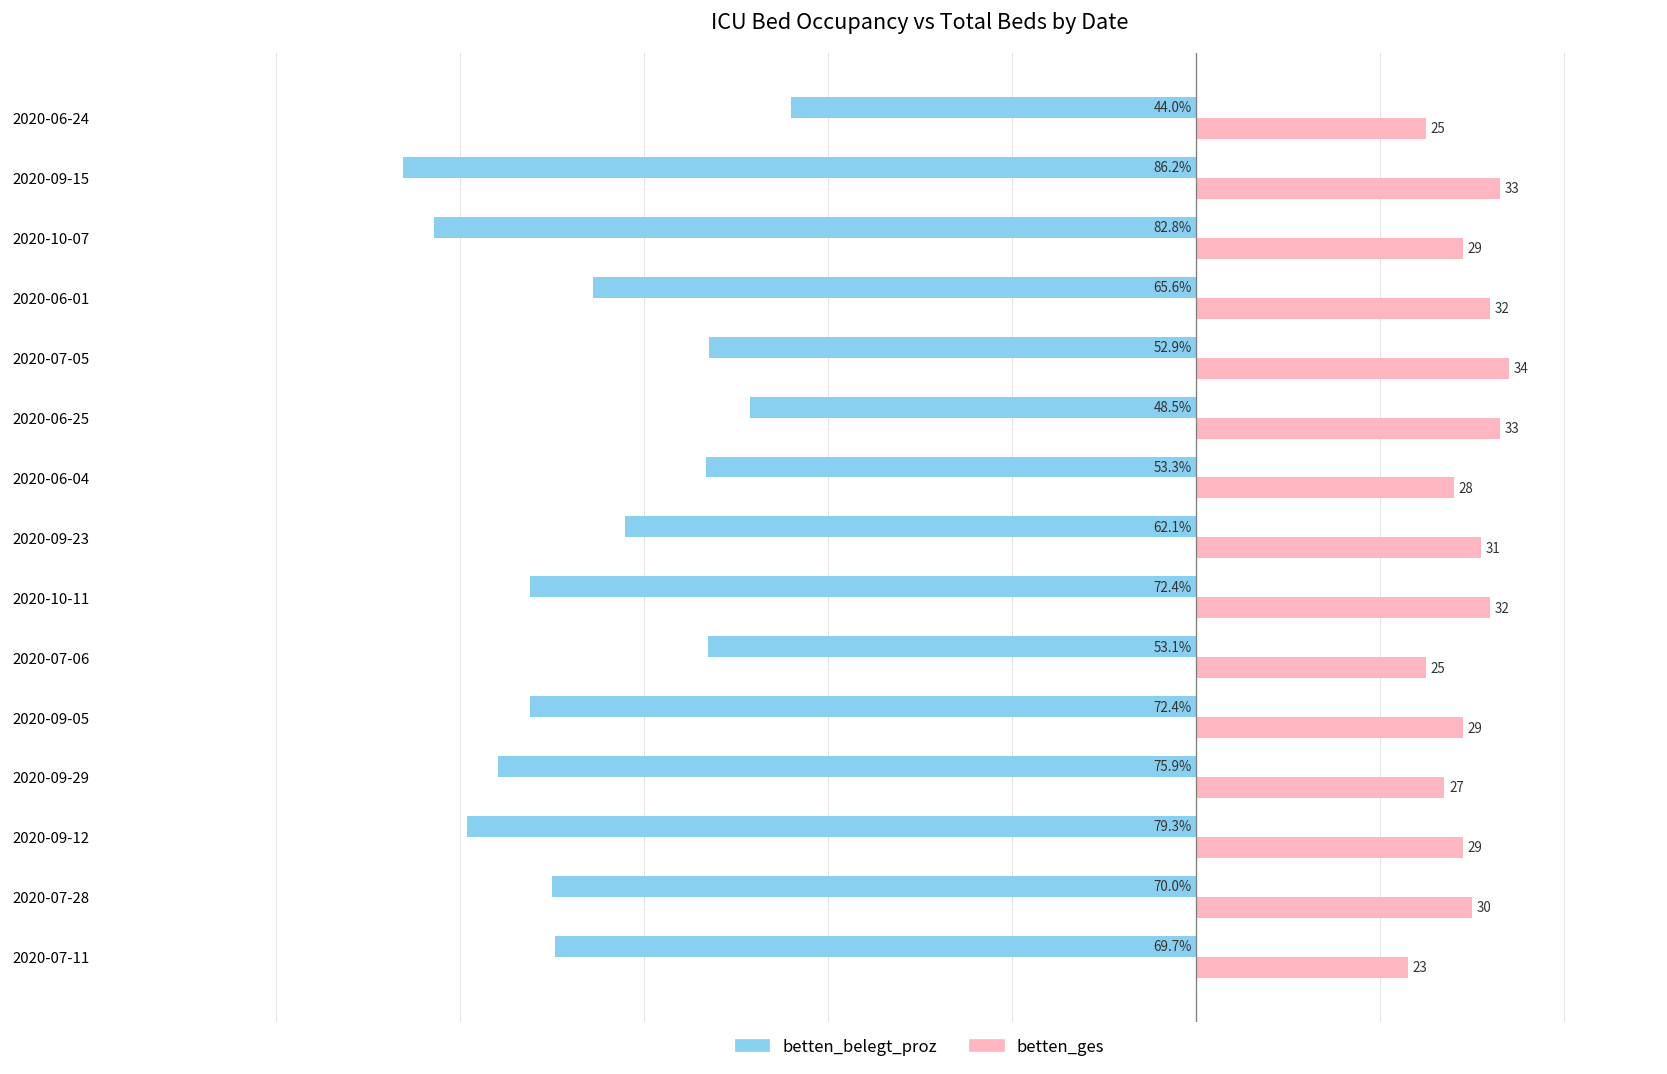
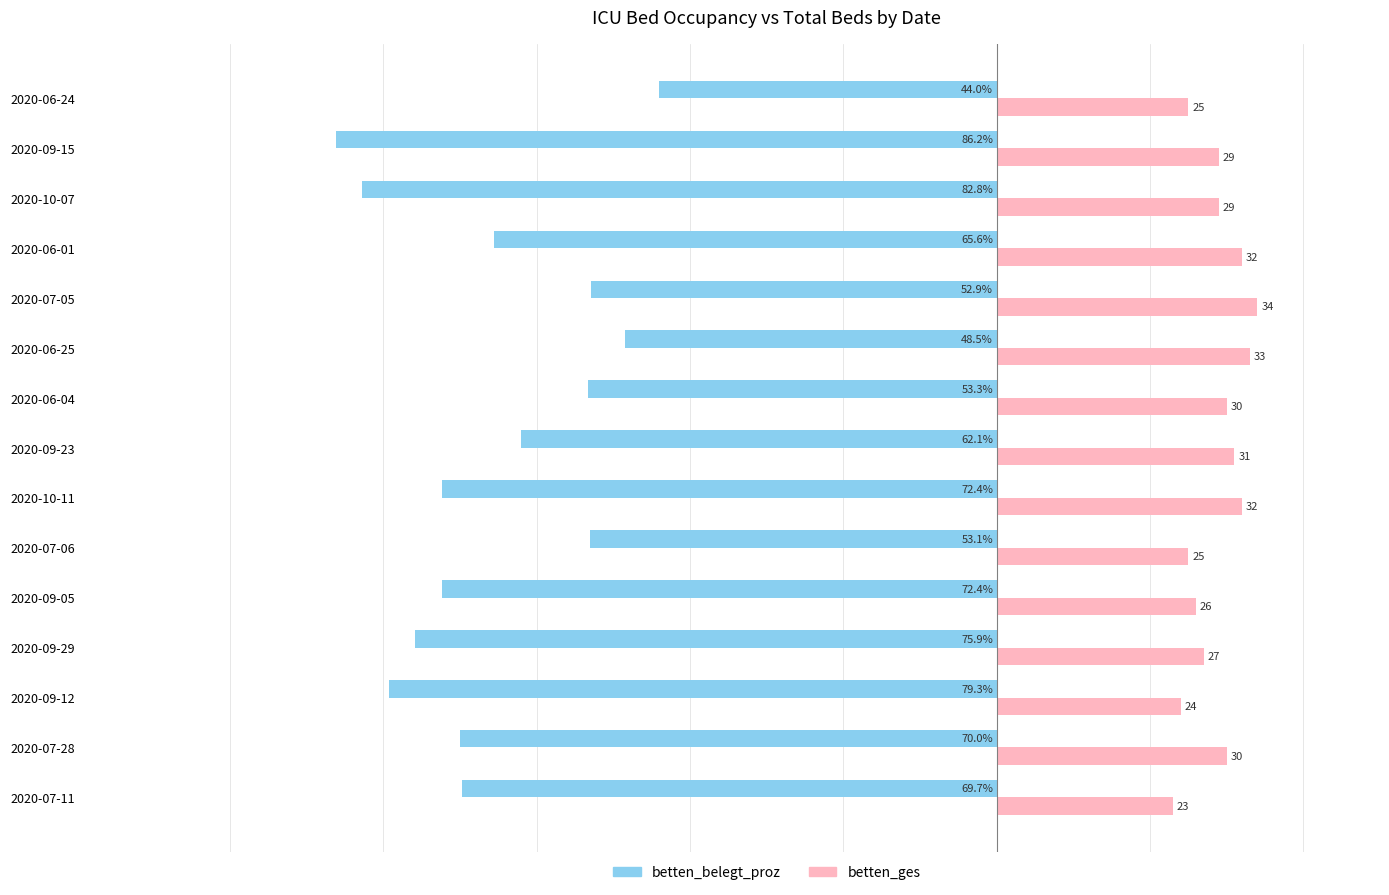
  {
    "betten_ges": {
      "2020-06-24": 25,
-     "2020-09-15": 33,
+     "2020-09-15": 29,
      "2020-10-07": 29,
      "2020-06-01": 32,
      "2020-07-05": 34,
      "2020-06-25": 33,
-     "2020-06-04": 28,
+     "2020-06-04": 30,
      "2020-09-23": 31,
      "2020-10-11": 32,
      "2020-07-06": 25,
-     "2020-09-05": 29,
+     "2020-09-05": 26,
      "2020-09-29": 27,
-     "2020-09-12": 29,
+     "2020-09-12": 24,
      "2020-07-28": 30,
      "2020-07-11": 23
    }
  }
